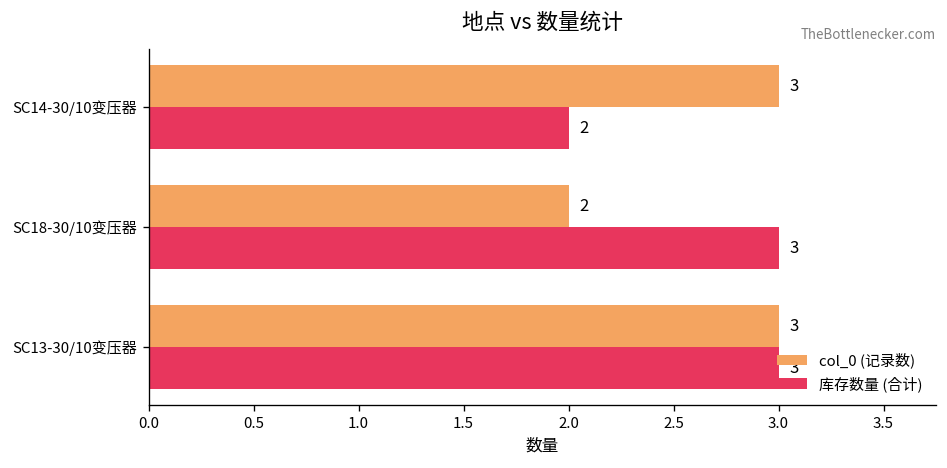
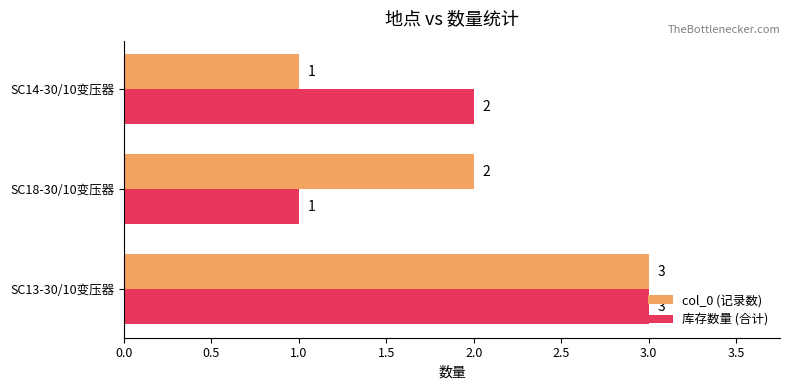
  {
    "col_0 (记录数)": {
-     "SC14-30/10变压器": 3,
+     "SC14-30/10变压器": 1,
      "SC18-30/10变压器": 2,
      "SC13-30/10变压器": 3
    },
    "库存数量 (合计)": {
      "SC14-30/10变压器": 2,
-     "SC18-30/10变压器": 3,
+     "SC18-30/10变压器": 1,
      "SC13-30/10变压器": 3
    }
  }
